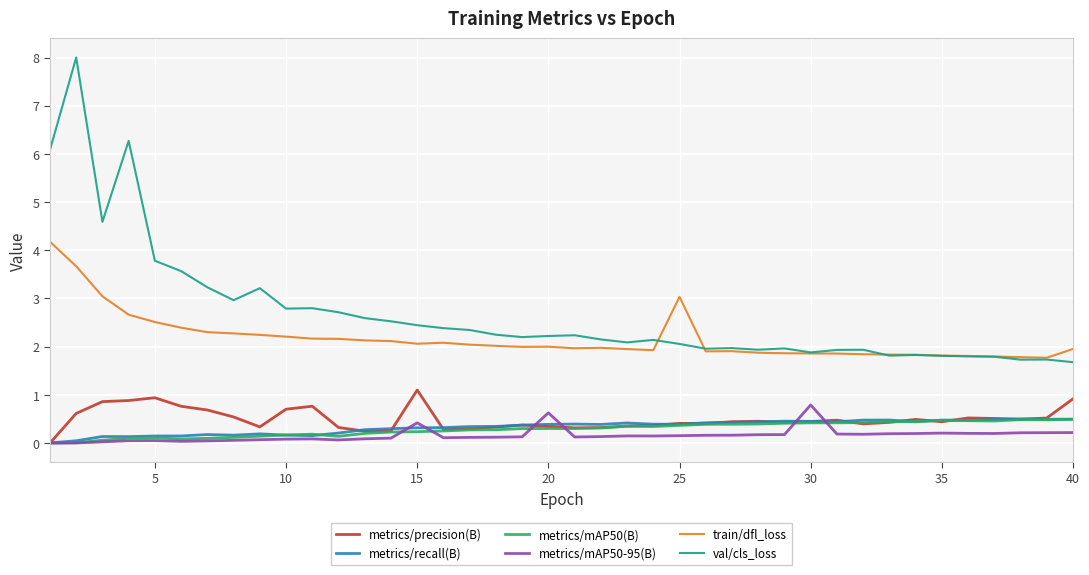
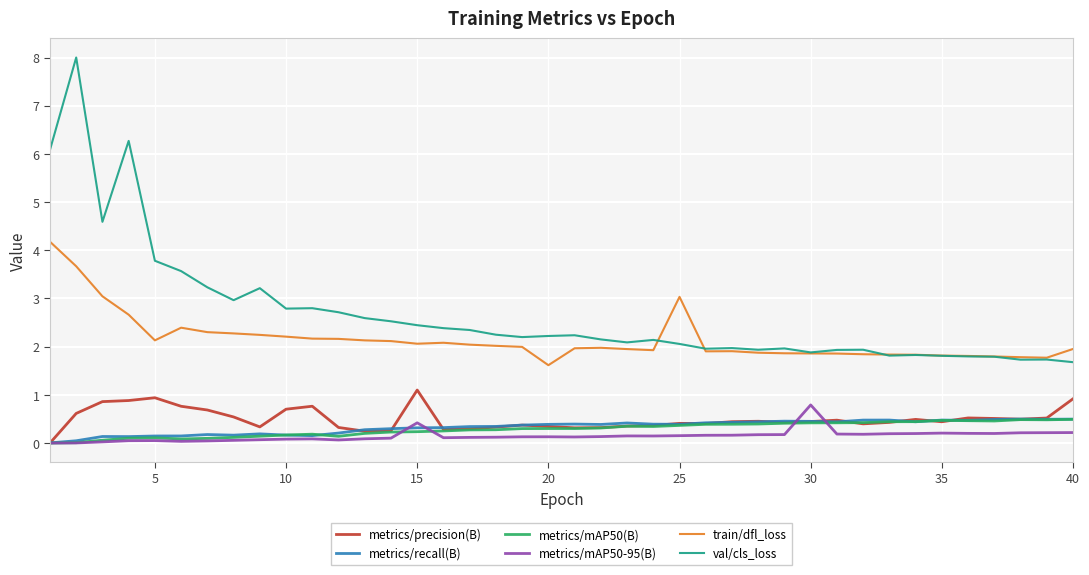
  {
    "metrics/precision(B)": {
      "5": 0.9,
      "10": 0.7,
      "15": 1.1,
      "40": 0.9
    },
    "metrics/recall(B)": {
      "15": 0.3
    },
    "metrics/mAP50-95(B)": {
      "5": 0.1,
      "10": 0.1,
      "15": 0.4,
-     "20": 0.6,
+     "20": 0.1,
      "25": 0.2,
      "30": 0.8,
      "35": 0.2,
      "40": 0.2
    },
    "train/dfl_loss": {
-     "5": 2.5,
+     "5": 2.1,
      "10": 2.2,
      "15": 2.1,
-     "20": 2.0,
+     "20": 1.6,
      "25": 3.0,
      "40": 2.0
    }
  }
